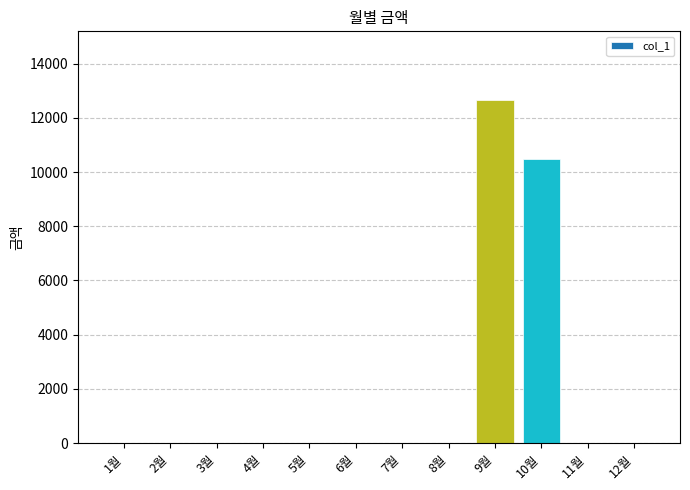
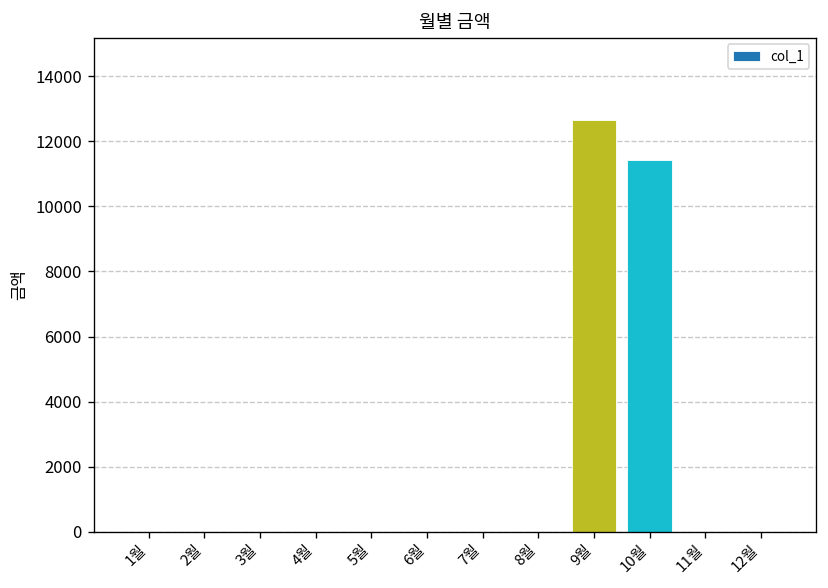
  {
    "1월": 0,
    "2월": 0,
    "3월": 0,
    "4월": 0,
    "5월": 0,
    "6월": 0,
    "7월": 0,
    "8월": 0,
    "9월": 12700,
-   "10월": 10500,
+   "10월": 11400,
    "11월": 0,
    "12월": 0
  }
